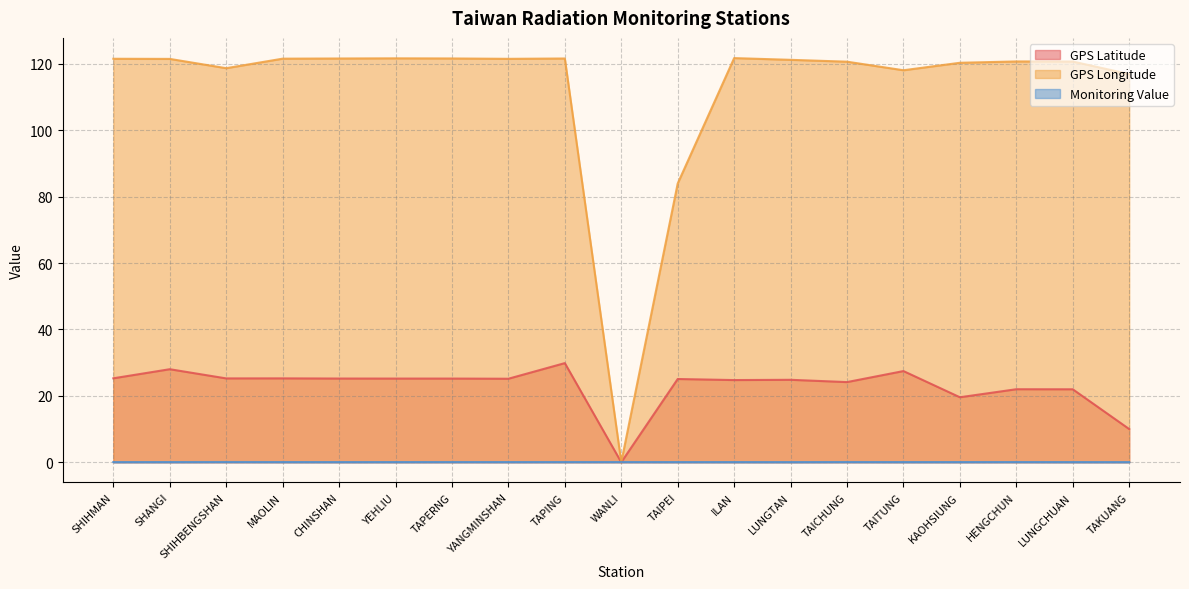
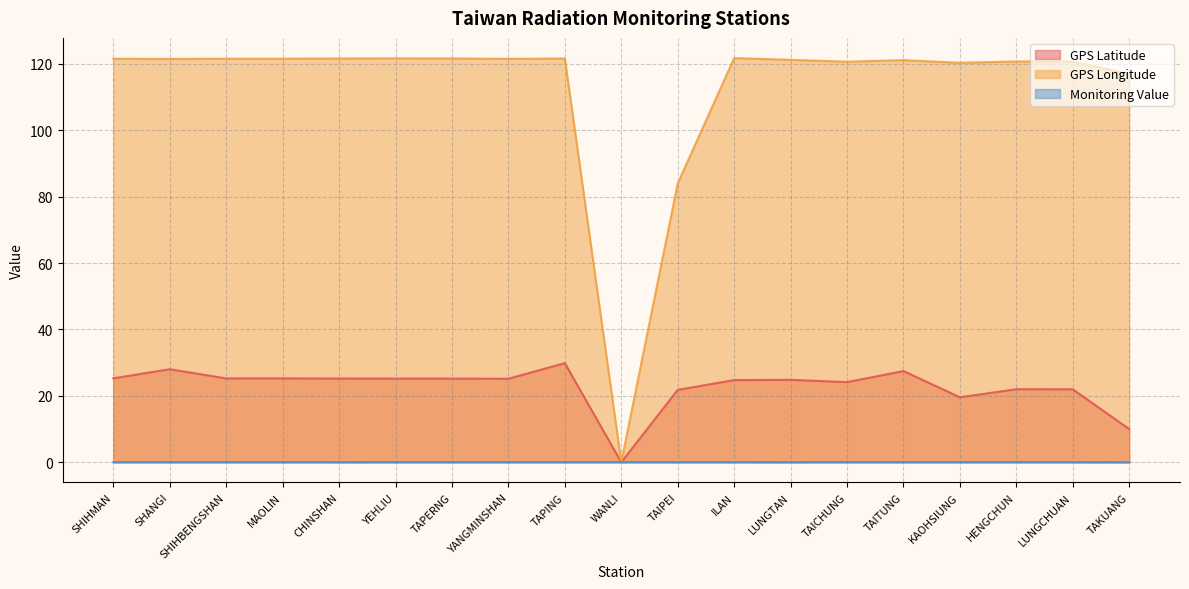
  {
    "GPS Latitude": {
      "SHIHMAN": 25,
      "SHANGI": 28,
      "SHIHBENGSHAN": 25,
      "MAOLIN": 25,
      "CHINSHAN": 25,
      "YEHLIU": 25,
      "TAPERNG": 25,
      "YANGMINSHAN": 25,
      "TAPING": 30,
-     "TAIPEI": 25,
+     "TAIPEI": 22,
      "ILAN": 25,
      "LUNGTAN": 25,
      "TAICHUNG": 24,
      "TAITUNG": 27,
      "KAOHSIUNG": 20,
      "HENGCHUN": 22,
      "LUNGCHUAN": 22,
      "TAKUANG": 10
    },
    "GPS Longitude": {
      "SHIHMAN": 122,
      "SHANGI": 122,
-     "SHIHBENGSHAN": 119,
+     "SHIHBENGSHAN": 122,
      "MAOLIN": 122,
      "CHINSHAN": 122,
      "YEHLIU": 122,
      "TAPERNG": 122,
      "YANGMINSHAN": 122,
      "TAPING": 122,
      "TAIPEI": 84,
      "ILAN": 122,
      "LUNGTAN": 121,
      "TAICHUNG": 121,
-     "TAITUNG": 118,
+     "TAITUNG": 121,
      "KAOHSIUNG": 120,
      "HENGCHUN": 121
    },
    "Monitoring Value": {
      "SHIHMAN": 0,
      "SHANGI": 0,
      "SHIHBENGSHAN": 0,
      "MAOLIN": 0,
      "CHINSHAN": 0,
      "YEHLIU": 0,
      "TAPERNG": 0,
      "YANGMINSHAN": 0,
      "TAPING": 0,
      "TAIPEI": 0,
      "ILAN": 0,
      "LUNGTAN": 0,
      "TAICHUNG": 0,
      "TAITUNG": 0,
      "KAOHSIUNG": 0,
      "HENGCHUN": 0,
      "LUNGCHUAN": 0,
      "TAKUANG": 0
    }
  }
